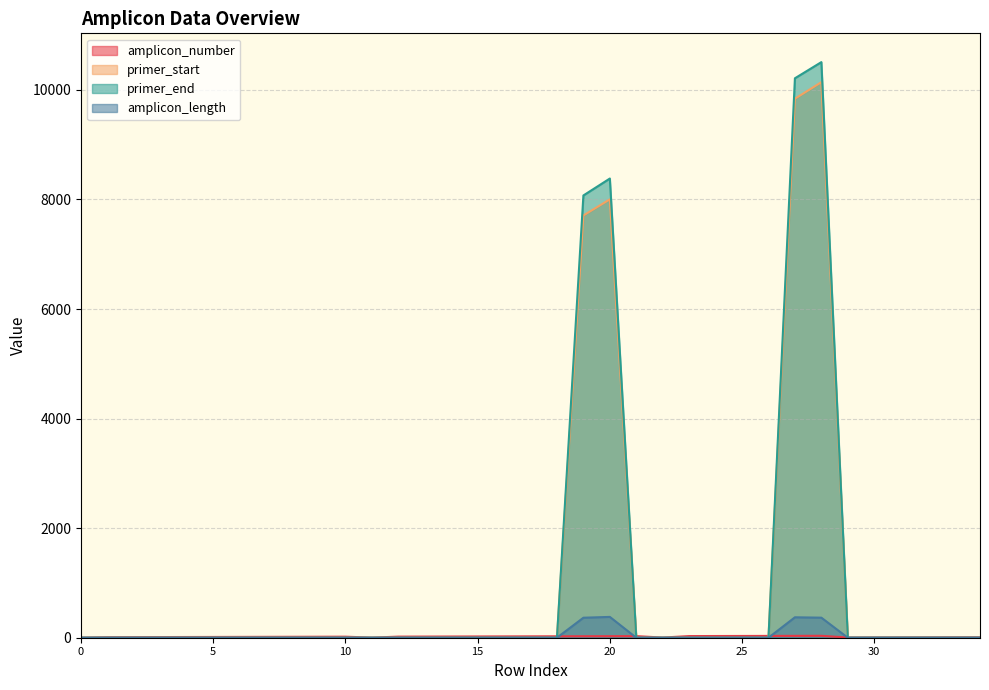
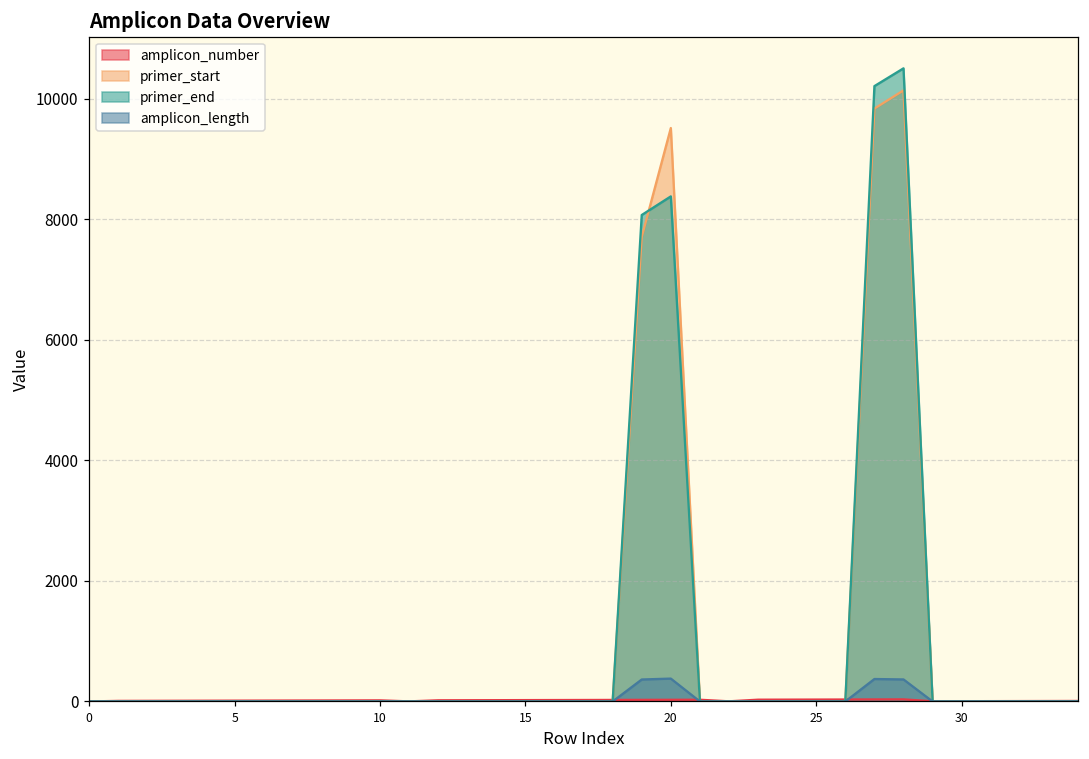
  {
    "amplicon_number": {
      "20": 0
    },
    "primer_start": {
-     "20": 8000
+     "20": 9500
    }
  }
